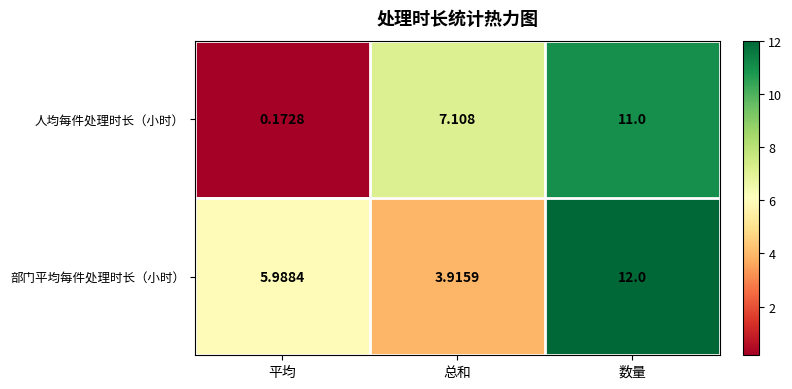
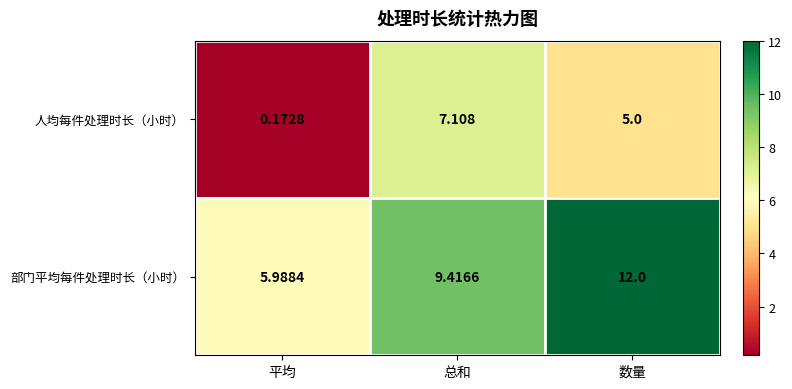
  {
    "人均每件处理时长（小时）": {
      "平均": 0.1728,
      "总和": 7.108,
-     "数量": 11.0
+     "数量": 5.0
    },
    "部门平均每件处理时长（小时）": {
      "平均": 5.9884,
-     "总和": 3.9159,
+     "总和": 9.4166,
      "数量": 12.0
    }
  }
